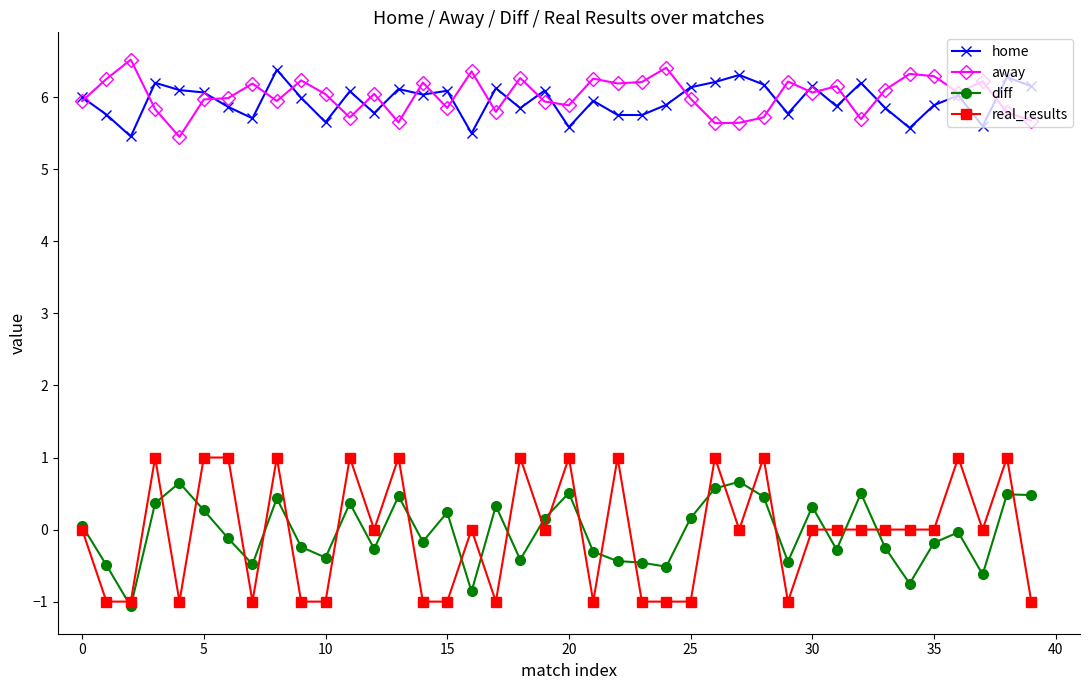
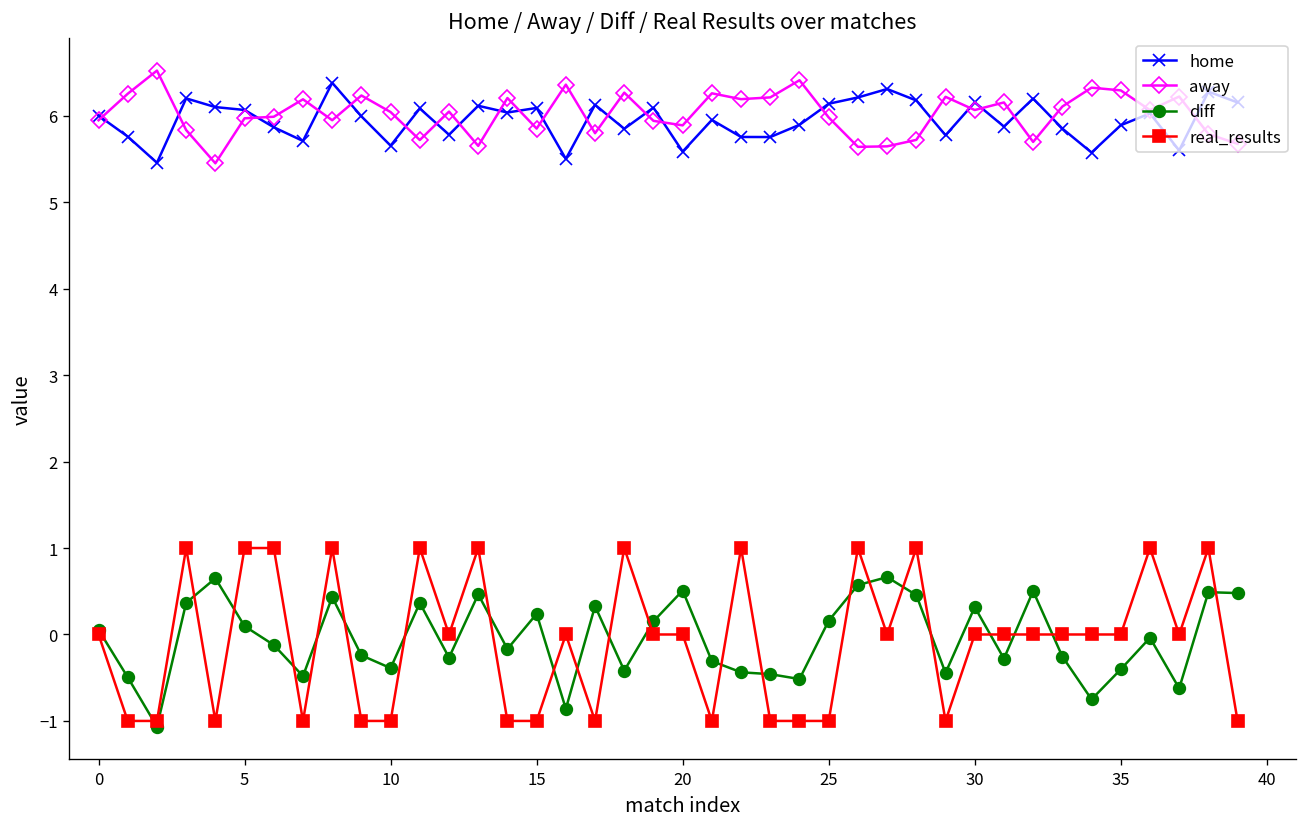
  {
    "home": {
      "0": 6.0,
      "5": 6.1,
      "10": 5.7,
      "15": 6.1,
      "20": 5.6,
      "25": 6.1,
      "30": 6.2,
      "35": 5.9
    },
    "away": {
      "0": 5.9,
      "5": 6.0,
      "10": 6.0,
      "15": 5.9,
      "20": 5.9,
      "25": 6.0,
      "30": 6.1,
      "35": 6.3
    },
    "diff": {
      "0": 0.1,
-     "5": 0.3,
+     "5": 0.1,
      "10": -0.4,
      "15": 0.2,
      "20": 0.5,
      "25": 0.2,
      "30": 0.3,
-     "35": -0.2
+     "35": -0.4
    },
    "real_results": {
      "0": 0,
      "5": 1,
      "10": -1,
      "15": -1,
-     "20": 1,
+     "20": 0,
      "25": -1,
      "30": 0,
      "35": 0
    }
  }
